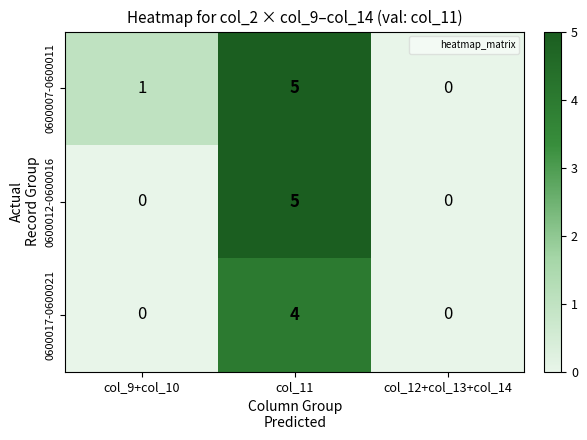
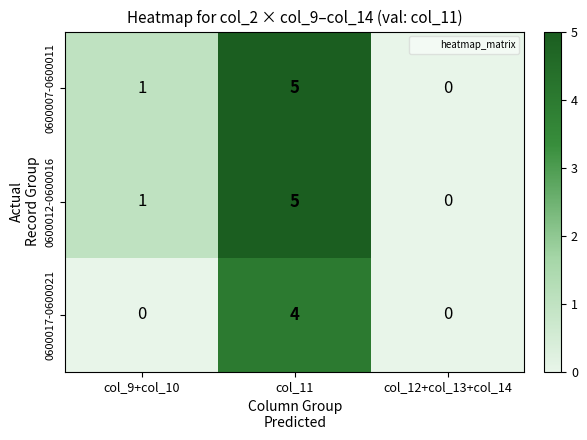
  {
    "0600007-0600011": {
      "col_9+col_10": 1,
      "col_11": 5,
      "col_12+col_13+col_14": 0
    },
    "0600012-0600016": {
-     "col_9+col_10": 0,
+     "col_9+col_10": 1,
      "col_11": 5,
      "col_12+col_13+col_14": 0
    },
    "0600017-0600021": {
      "col_9+col_10": 0,
      "col_11": 4,
      "col_12+col_13+col_14": 0
    }
  }
